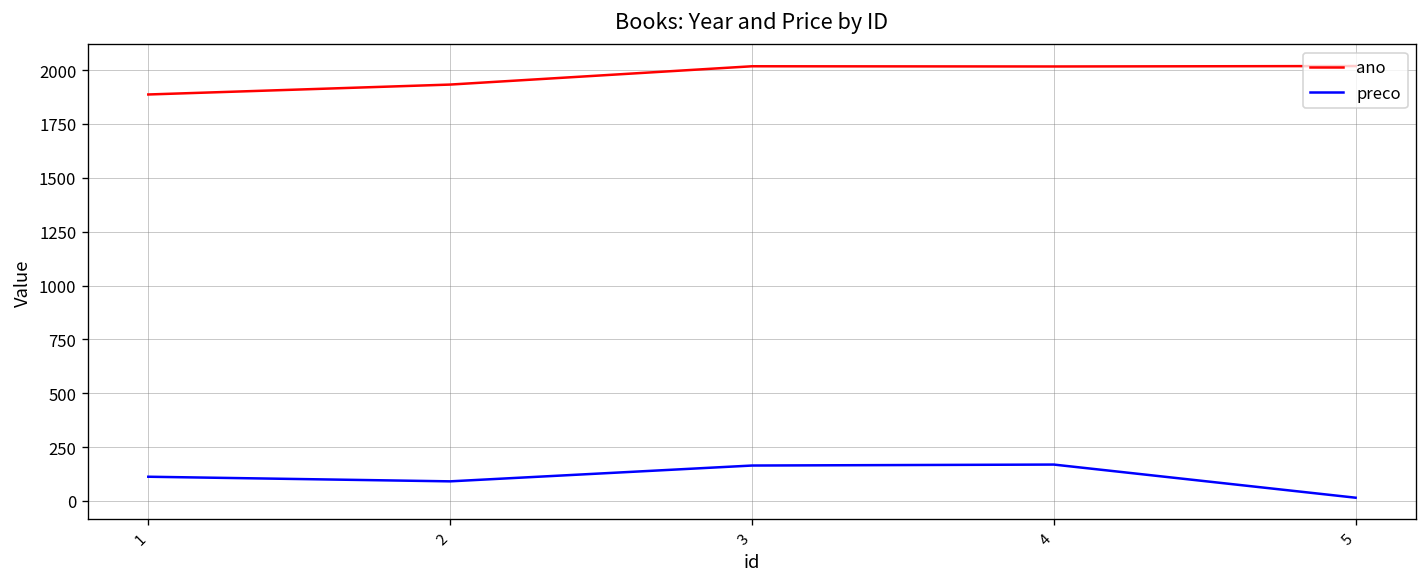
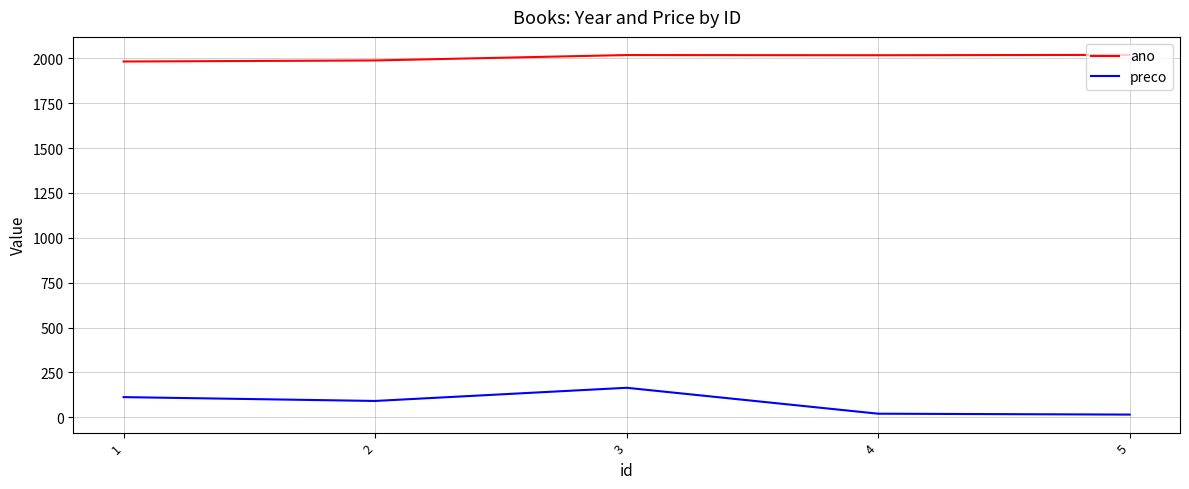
  {
    "ano": {
-     "1": 1890,
-     "2": 1930,
+     "1": 1980,
+     "2": 1990,
      "3": 2020,
      "4": 2020
    },
    "preco": {
      "1": 110,
      "2": 90,
      "3": 160,
-     "4": 170,
+     "4": 20,
      "5": 10
    }
  }
